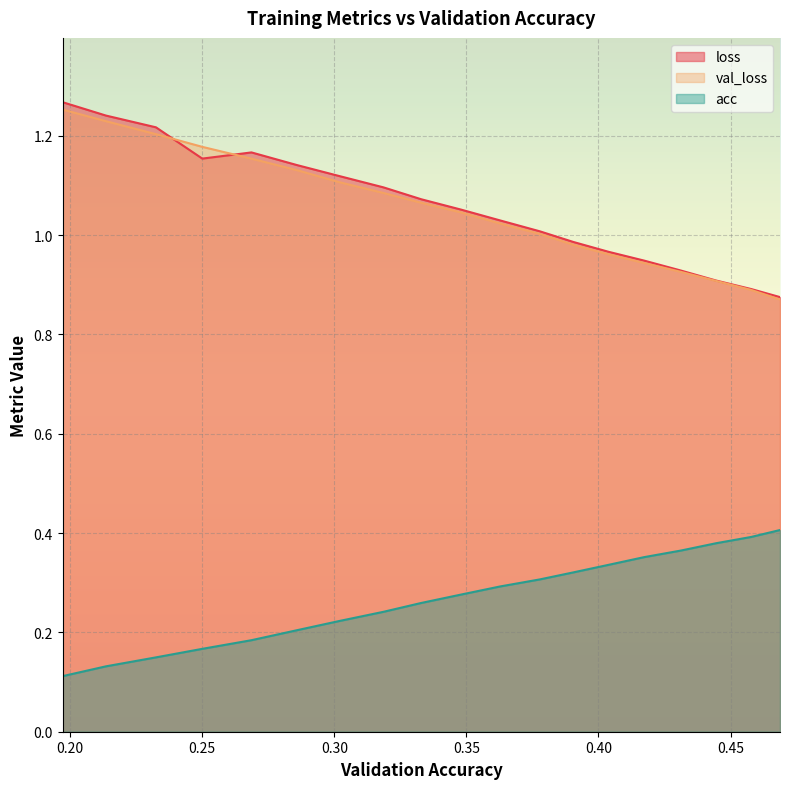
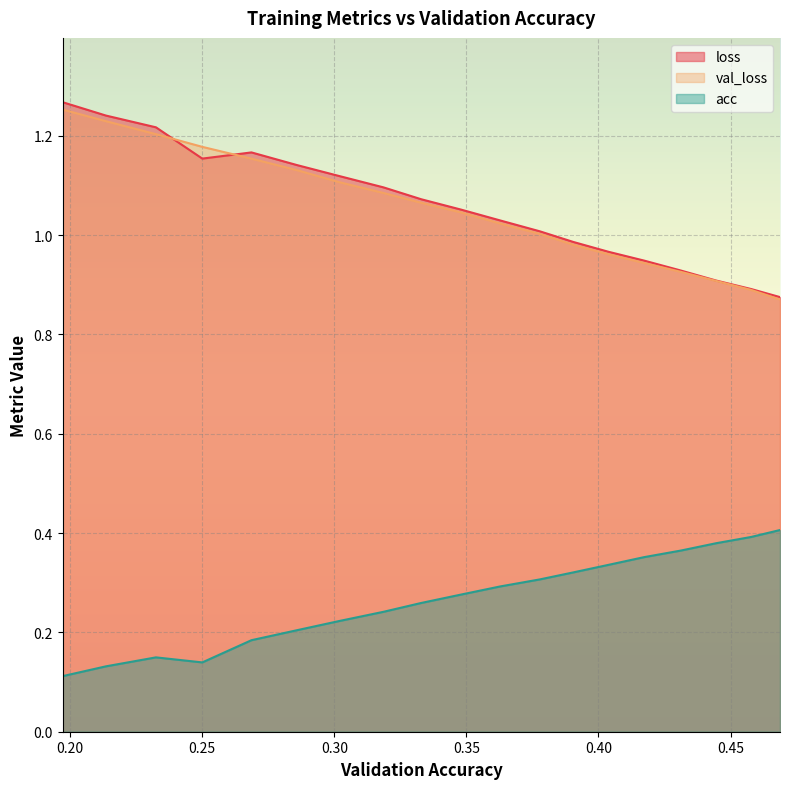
  {
    "loss": {
      "0.25": 1.15
    },
    "val_loss": {
      "0.25": 1.18
    },
    "acc": {
-     "0.25": 0.17
+     "0.25": 0.14
    }
  }
